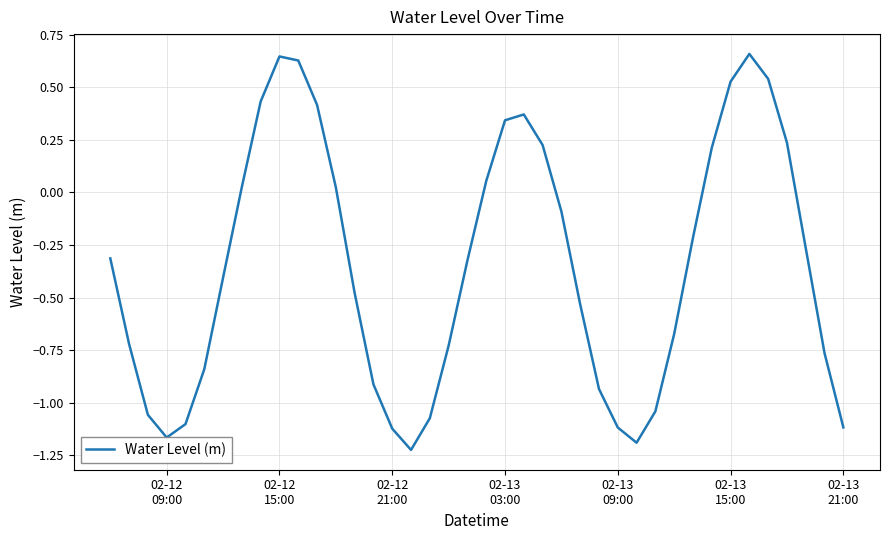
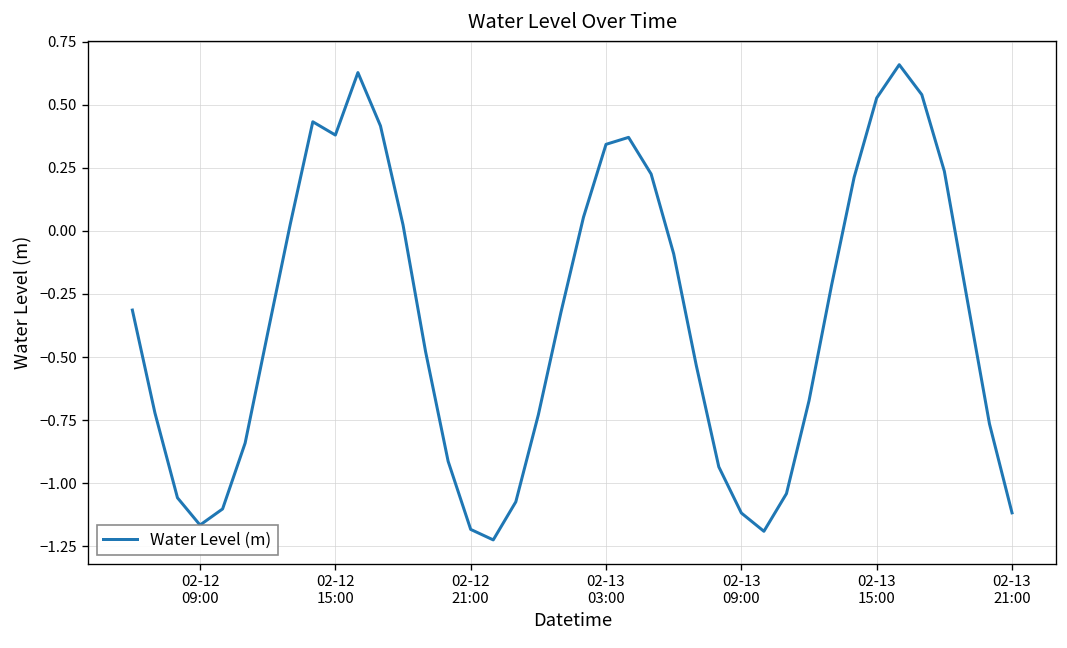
  {
-   "02-12 15:00": 0.65,
-   "02-12 21:00": -1.12,
+   "02-12 15:00": 0.38,
+   "02-12 21:00": -1.18,
    "02-13 03:00": 0.34,
    "02-13 09:00": -1.12,
    "02-13 15:00": 0.53,
    "02-13 21:00": -1.12
  }
